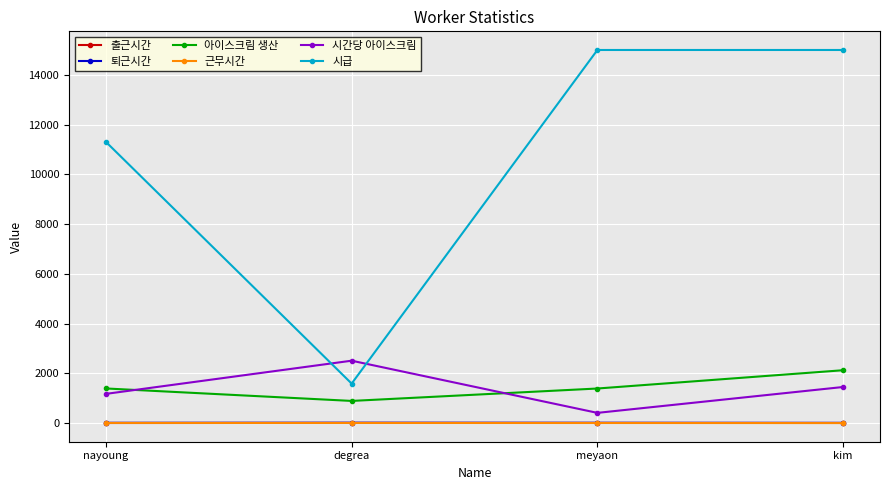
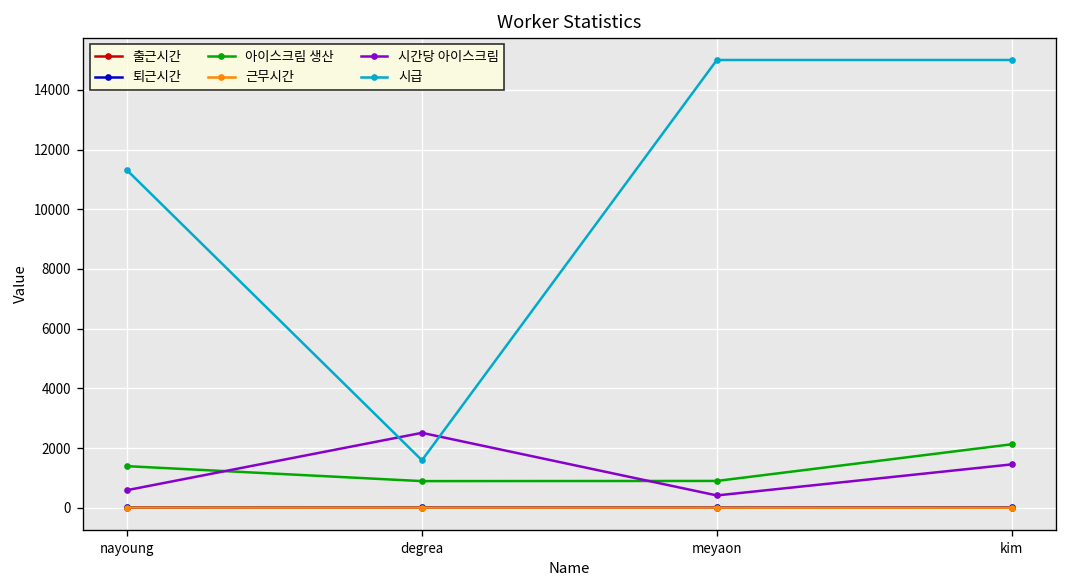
  {
    "근무시간": {
      "nayoung": 0,
      "degrea": 0,
      "meyaon": 0,
      "kim": 0
    },
    "아이스크림 생산": {
      "nayoung": 1400,
      "degrea": 900,
-     "meyaon": 1400,
+     "meyaon": 900,
      "kim": 2100
    },
    "시간당 아이스크림": {
-     "nayoung": 1200,
+     "nayoung": 600,
      "degrea": 2500,
      "meyaon": 400,
      "kim": 1500
    },
    "시급": {
      "nayoung": 11300,
      "degrea": 1600,
      "meyaon": 15000,
      "kim": 15000
    }
  }
